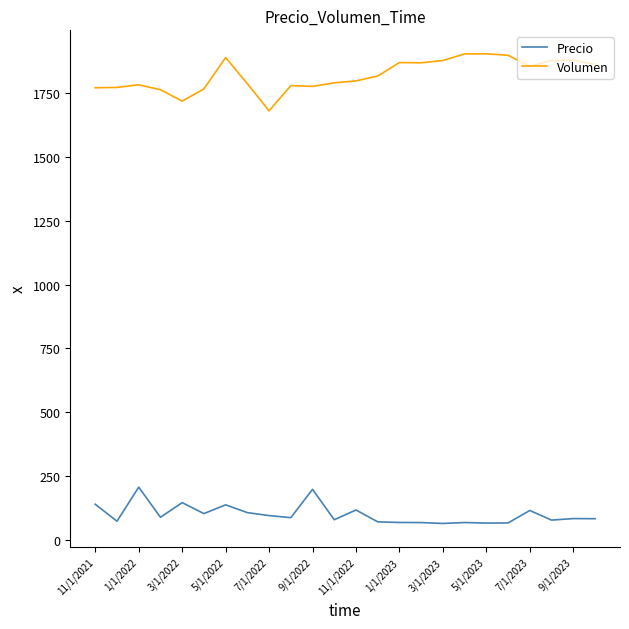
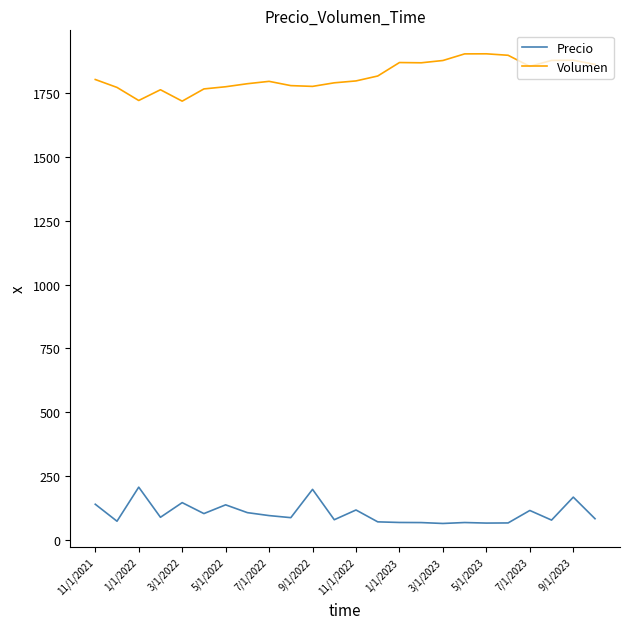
  {
    "Precio": {
      "11/1/2021": 140,
      "1/1/2022": 210,
      "3/1/2022": 150,
      "5/1/2022": 140,
      "7/1/2022": 90,
      "9/1/2022": 200,
      "11/1/2022": 120,
      "1/1/2023": 70,
      "3/1/2023": 60,
      "5/1/2023": 70,
      "7/1/2023": 110,
-     "9/1/2023": 80
+     "9/1/2023": 170
    },
    "Volumen": {
-     "11/1/2021": 1770,
-     "1/1/2022": 1780,
+     "11/1/2021": 1800,
+     "1/1/2022": 1720,
      "3/1/2022": 1720,
-     "5/1/2022": 1890,
-     "7/1/2022": 1680,
+     "5/1/2022": 1780,
+     "7/1/2022": 1800,
      "9/1/2022": 1780,
      "11/1/2022": 1800,
      "1/1/2023": 1870,
      "3/1/2023": 1880,
      "5/1/2023": 1900
    }
  }
